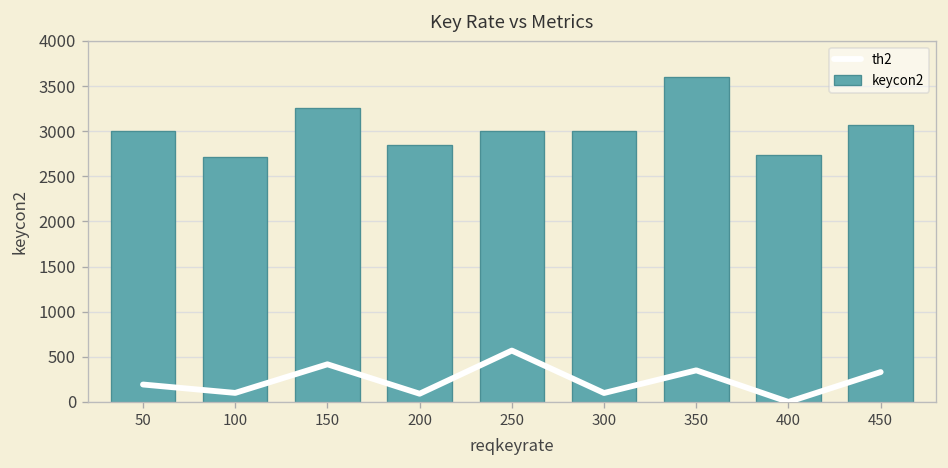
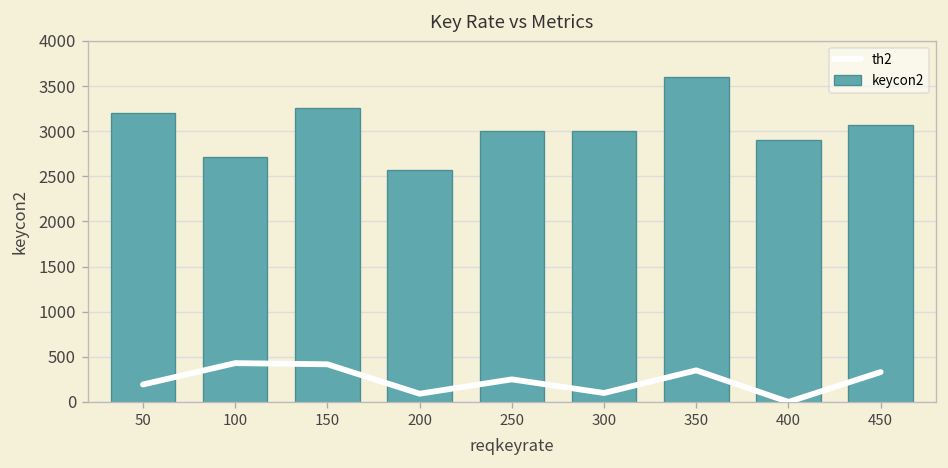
  {
    "keycon2": {
-     "50": 3000,
+     "50": 3200,
      "100": 2700,
      "150": 3300,
-     "200": 2900,
+     "200": 2600,
      "250": 3000,
      "300": 3000,
      "350": 3600,
-     "400": 2700,
+     "400": 2900,
      "450": 3100
    },
    "th2": {
      "50": 200,
-     "100": 100,
+     "100": 400,
      "150": 400,
      "200": 100,
-     "250": 600,
+     "250": 300,
      "300": 100,
      "350": 400,
      "400": 0,
      "450": 300
    }
  }
